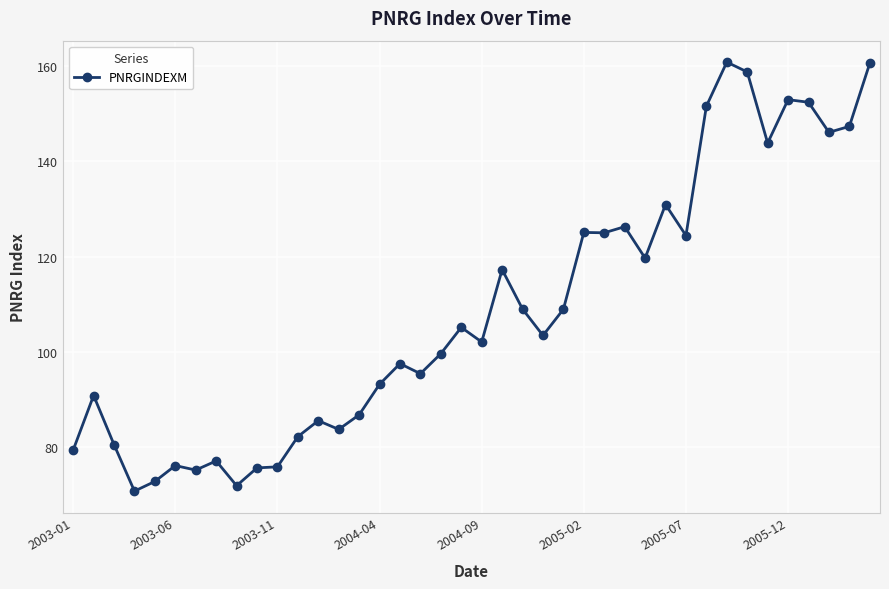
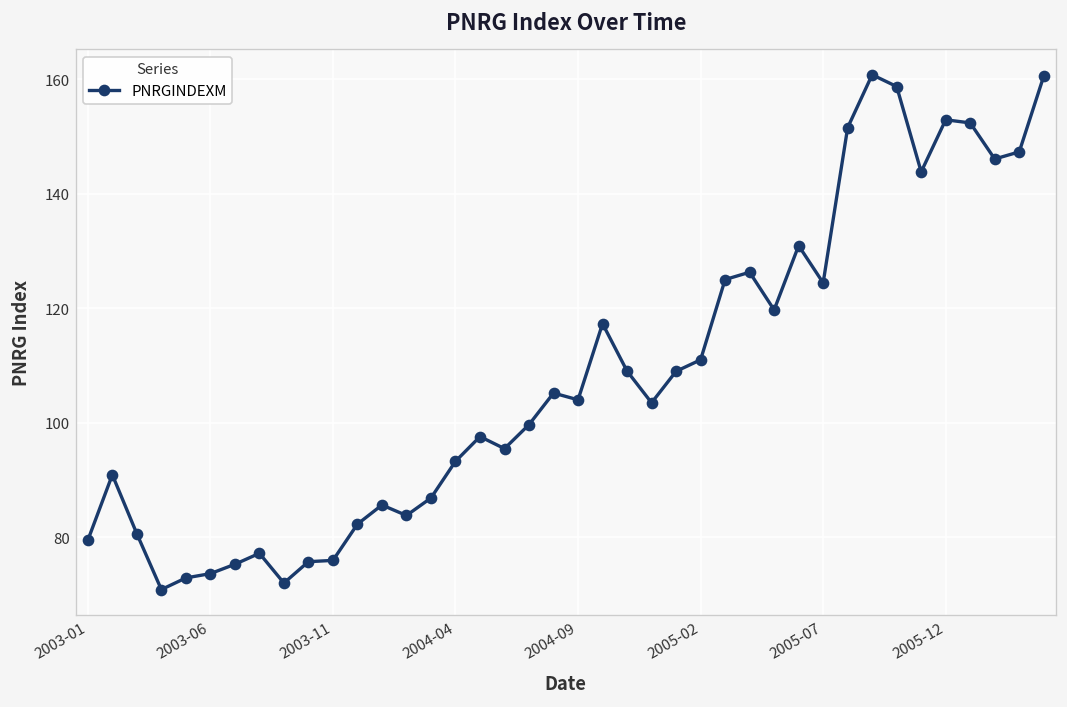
  {
    "2003-01": 79,
-   "2003-06": 76,
+   "2003-06": 74,
    "2003-11": 76,
    "2004-04": 93,
-   "2004-09": 102,
-   "2005-02": 125,
+   "2004-09": 104,
+   "2005-02": 111,
    "2005-07": 124,
    "2005-12": 153
  }
